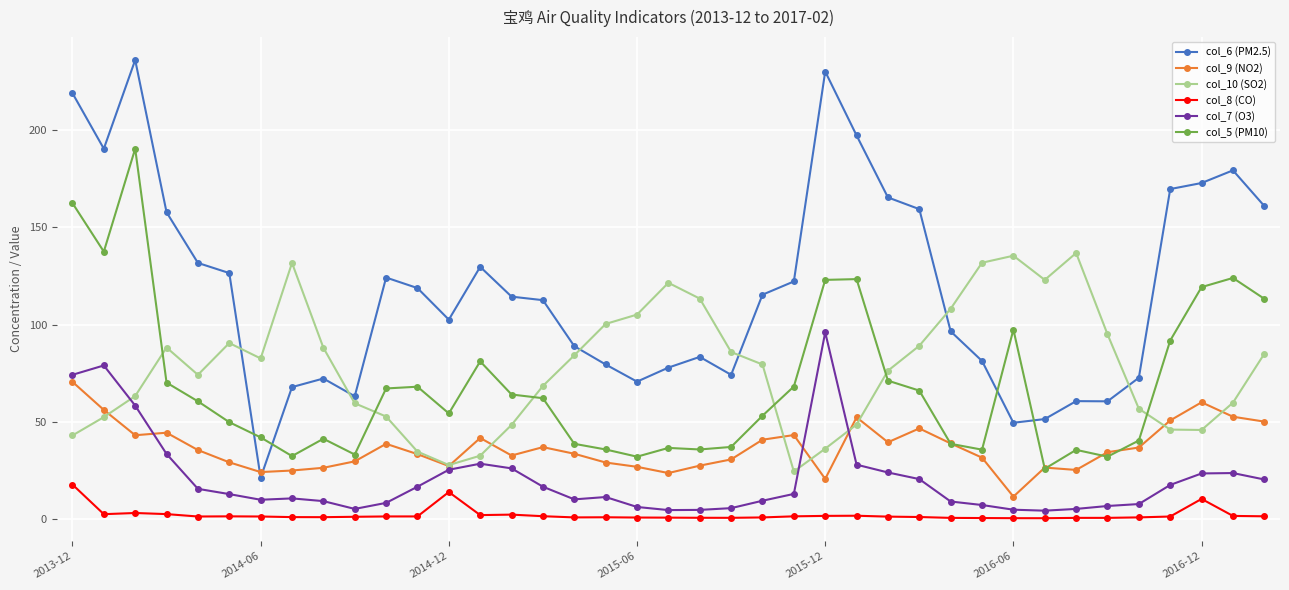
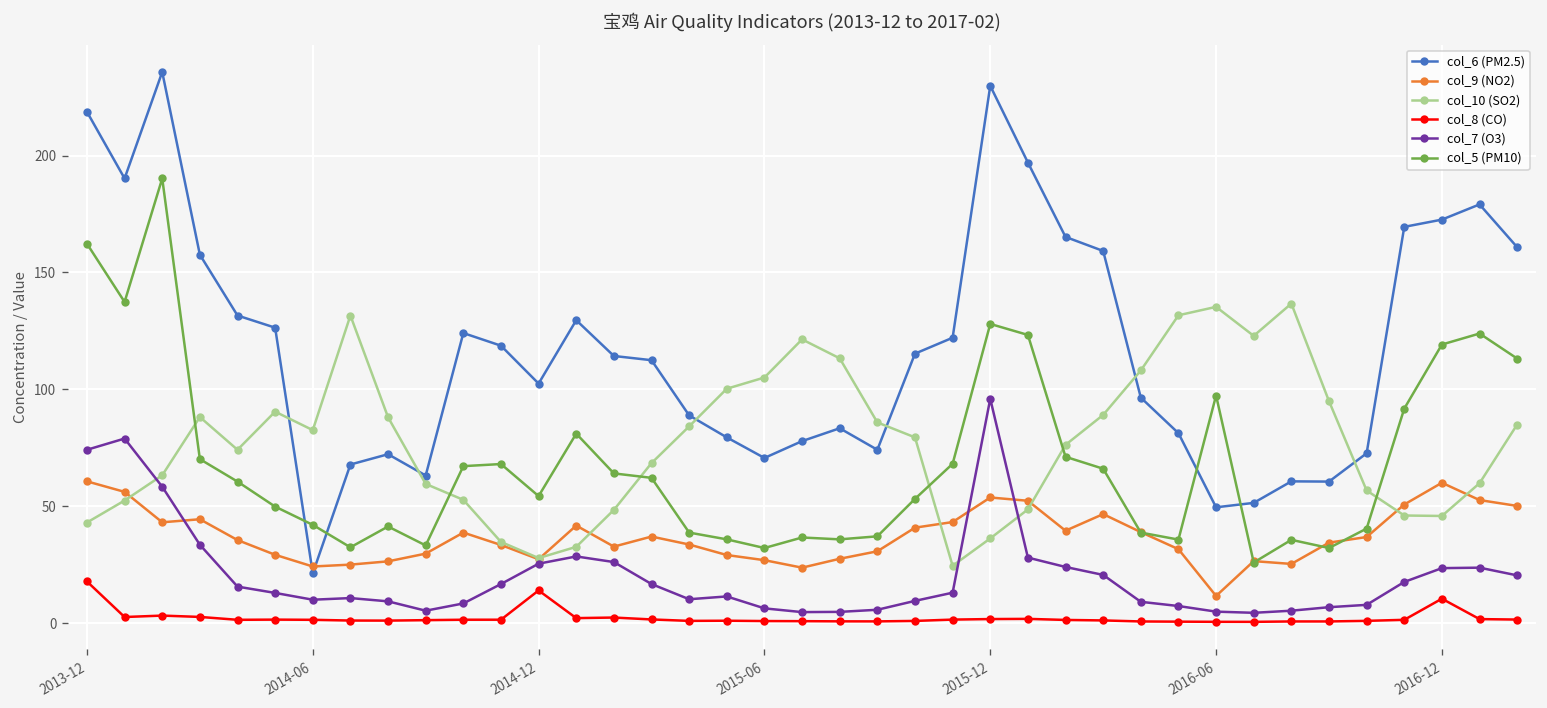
  {
    "col_6 (PM2.5)": {
      "2013-12": 219,
      "2014-06": 21,
      "2014-12": 103,
      "2015-06": 71,
      "2015-12": 230,
      "2016-06": 50,
      "2016-12": 173
    },
    "col_9 (NO2)": {
-     "2013-12": 71,
+     "2013-12": 61,
      "2014-06": 24,
      "2015-06": 27,
-     "2015-12": 21,
+     "2015-12": 54,
      "2016-06": 12,
      "2016-12": 60
    },
    "col_10 (SO2)": {
      "2013-12": 43,
      "2014-06": 83,
      "2015-06": 105,
      "2015-12": 36,
      "2016-06": 135,
      "2016-12": 46
    },
    "col_8 (CO)": {
      "2013-12": 18,
      "2014-06": 2,
      "2014-12": 14,
      "2015-06": 1,
      "2015-12": 2,
      "2016-06": 1,
      "2016-12": 11
    },
    "col_7 (O3)": {
      "2013-12": 74,
      "2014-06": 10,
      "2014-12": 26,
      "2015-06": 6,
      "2015-12": 96,
      "2016-06": 5,
      "2016-12": 24
    },
    "col_5 (PM10)": {
      "2013-12": 162,
      "2014-06": 42,
      "2014-12": 54,
      "2015-06": 32,
-     "2015-12": 123,
+     "2015-12": 128,
      "2016-06": 97,
      "2016-12": 119
    }
  }
